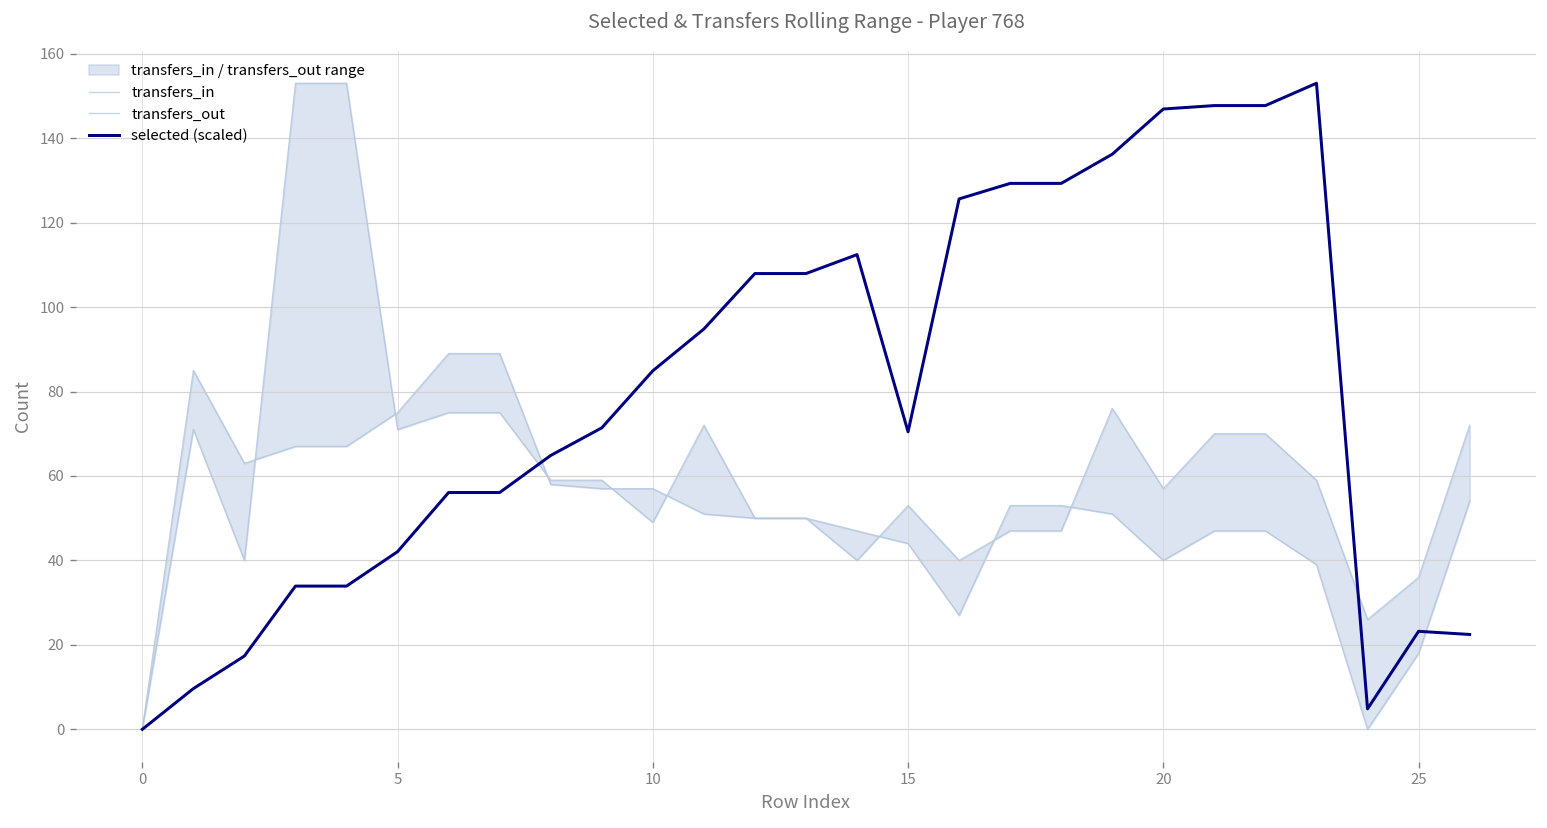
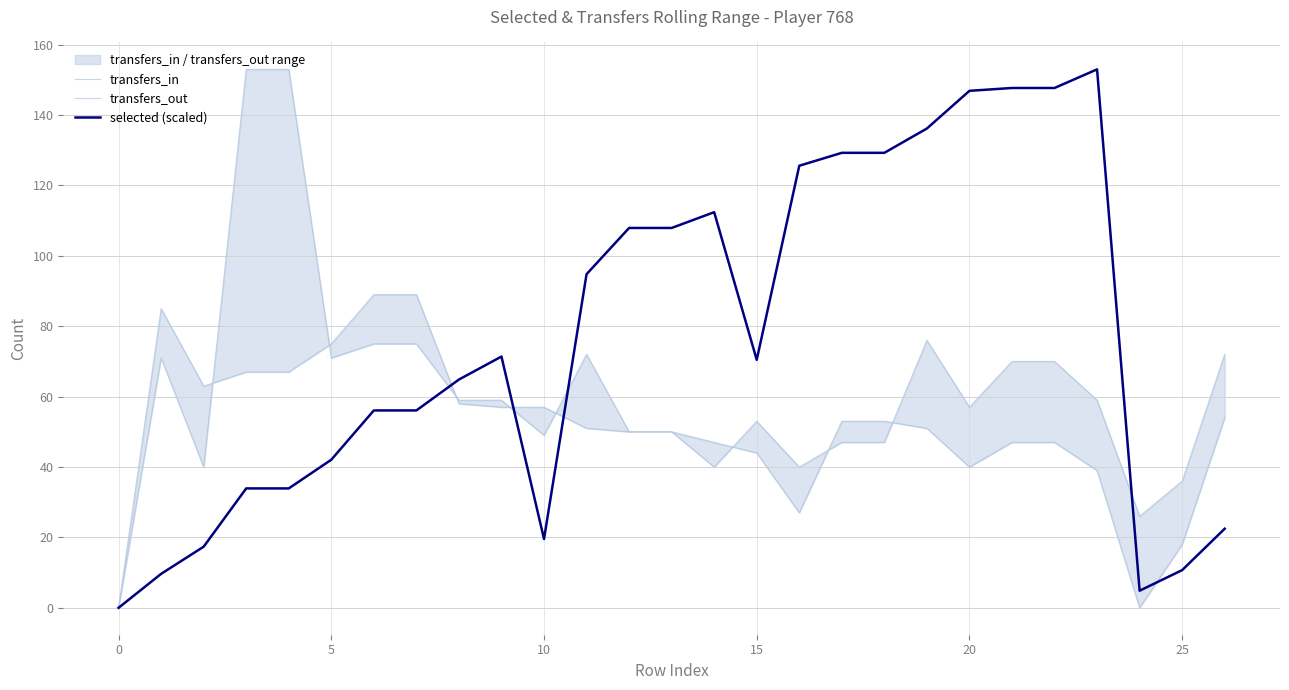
  {
    "selected (scaled)": {
      "5": 42,
-     "10": 85,
+     "10": 20,
      "15": 70,
      "20": 147,
-     "25": 23
+     "25": 11
    }
  }
